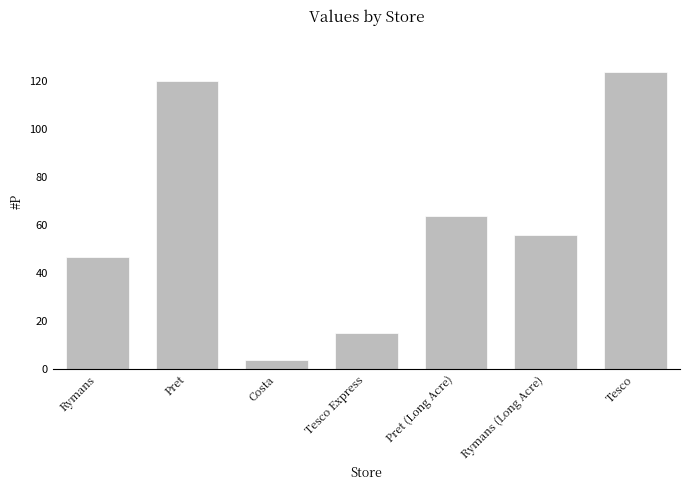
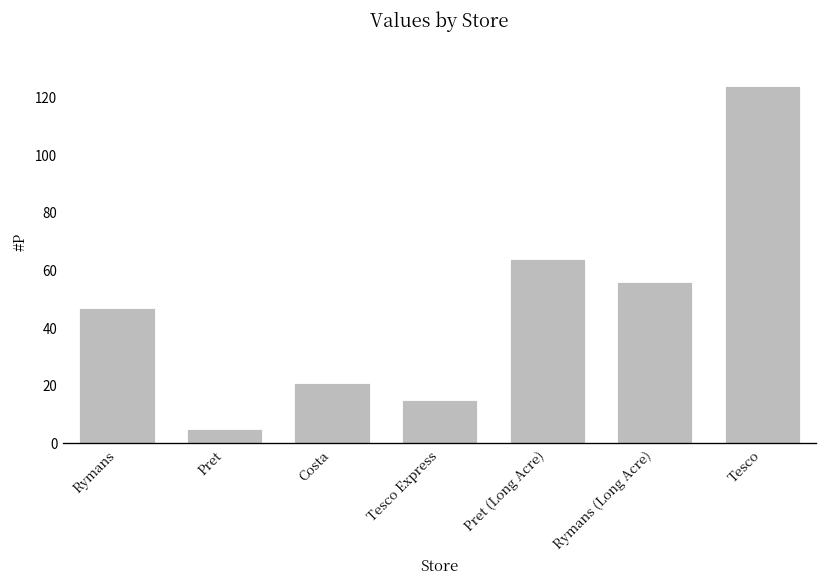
  {
    "Rymans": 47,
-   "Pret": 120,
-   "Costa": 4,
+   "Pret": 5,
+   "Costa": 21,
    "Tesco Express": 15,
    "Pret (Long Acre)": 64,
    "Rymans (Long Acre)": 56,
    "Tesco": 124
  }
